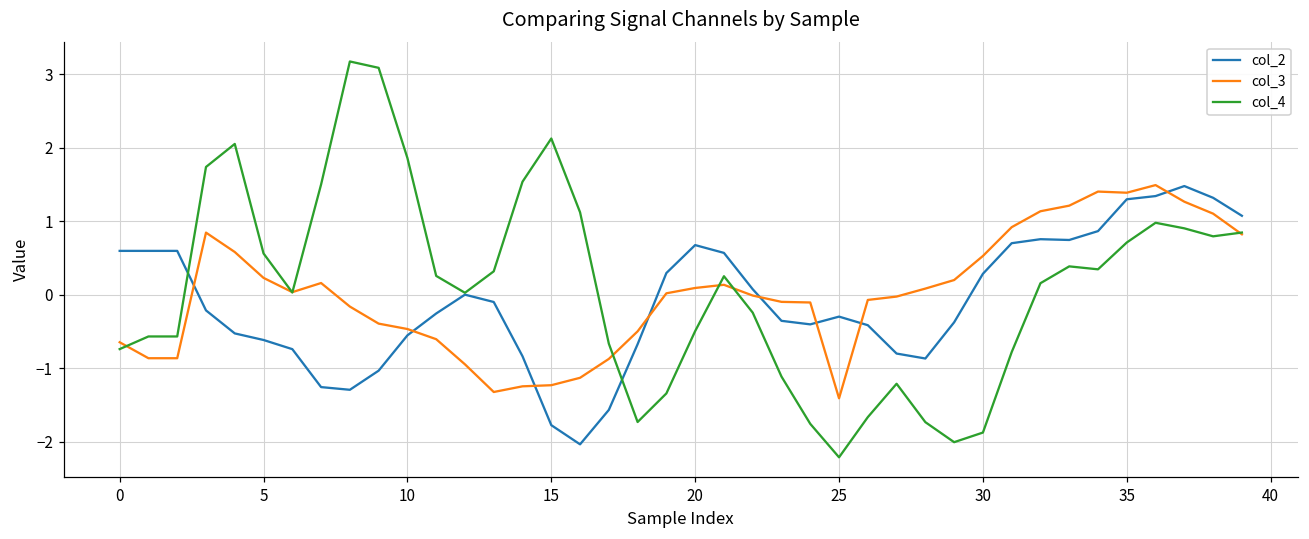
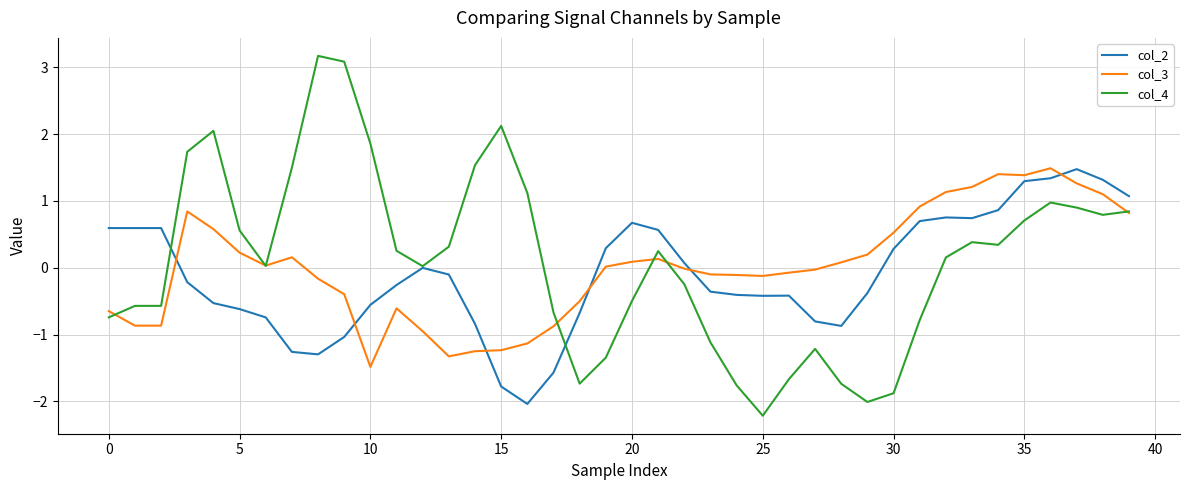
  {
    "col_2": {
      "0": 0.6,
      "5": -0.6,
      "10": -0.6,
      "15": -1.8,
      "20": 0.7,
-     "25": -0.3,
+     "25": -0.4,
      "30": 0.3,
      "35": 1.3
    },
    "col_3": {
      "0": -0.6,
      "5": 0.2,
-     "10": -0.5,
+     "10": -1.5,
      "15": -1.2,
      "20": 0.1,
-     "25": -1.4,
+     "25": -0.1,
      "30": 0.5,
      "35": 1.4
    },
    "col_4": {
      "0": -0.7,
      "5": 0.6,
      "10": 1.9,
      "15": 2.1,
      "20": -0.5,
      "25": -2.2,
      "30": -1.9,
      "35": 0.7
    }
  }
